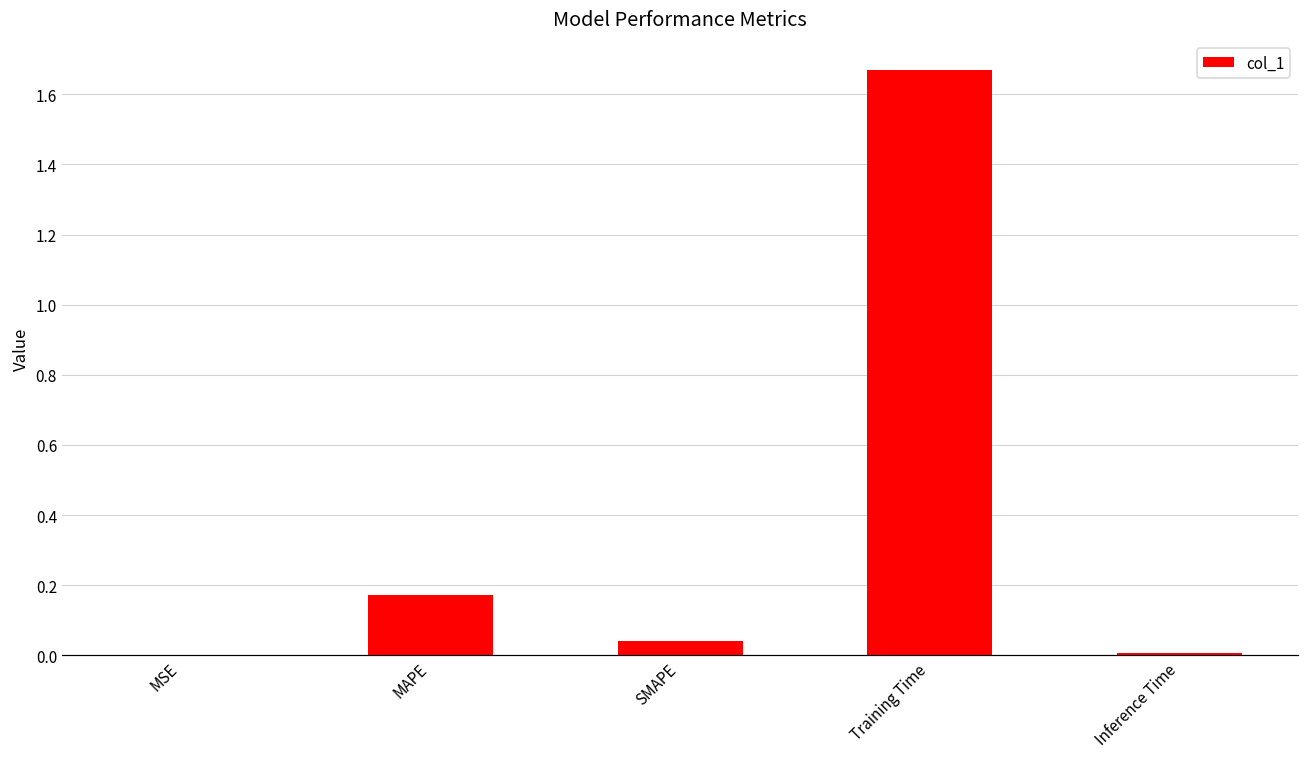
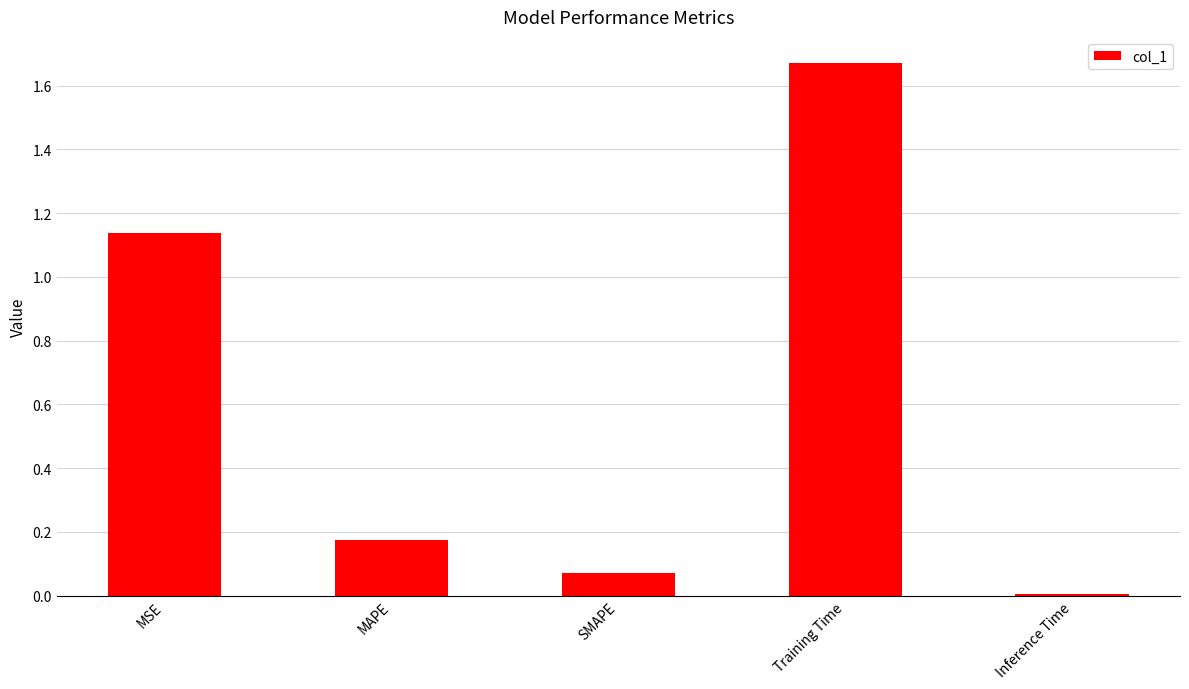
  {
-   "MSE": 0.00,
+   "MSE": 1.14,
    "MAPE": 0.17,
-   "SMAPE": 0.04,
+   "SMAPE": 0.07,
    "Training Time": 1.67
  }
